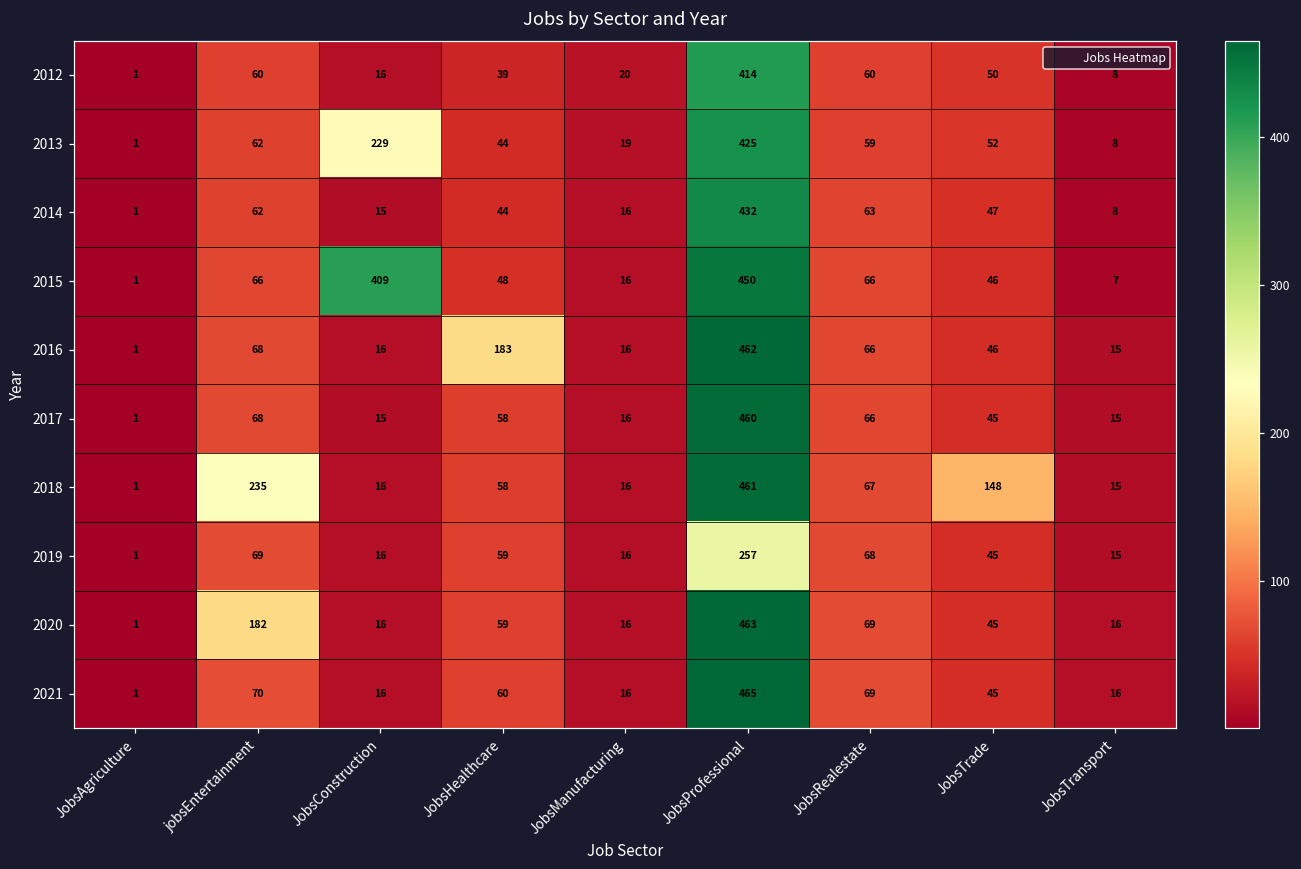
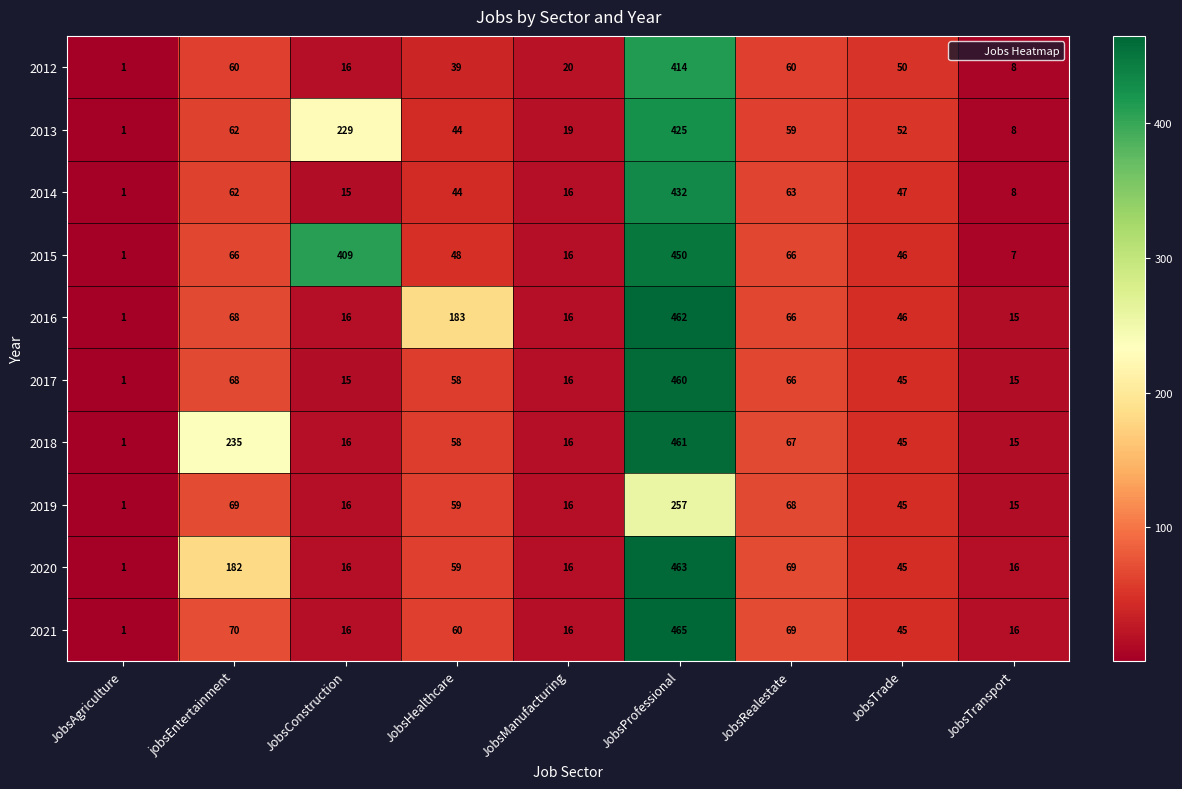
  {
    "2012": {
      "JobsAgriculture": 1,
      "jobsEntertainment": 60,
      "JobsConstruction": 16,
      "JobsHealthcare": 39,
      "JobsManufacturing": 20,
      "JobsProfessional": 414,
      "JobsRealestate": 60,
      "JobsTrade": 50,
      "JobsTransport": 8
    },
    "2013": {
      "JobsAgriculture": 1,
      "jobsEntertainment": 62,
      "JobsConstruction": 229,
      "JobsHealthcare": 44,
      "JobsManufacturing": 19,
      "JobsProfessional": 425,
      "JobsRealestate": 59,
      "JobsTrade": 52,
      "JobsTransport": 8
    },
    "2014": {
      "JobsAgriculture": 1,
      "jobsEntertainment": 62,
      "JobsConstruction": 15,
      "JobsHealthcare": 44,
      "JobsManufacturing": 16,
      "JobsProfessional": 432,
      "JobsRealestate": 63,
      "JobsTrade": 47,
      "JobsTransport": 8
    },
    "2015": {
      "JobsAgriculture": 1,
      "jobsEntertainment": 66,
      "JobsConstruction": 409,
      "JobsHealthcare": 48,
      "JobsManufacturing": 16,
      "JobsProfessional": 450,
      "JobsRealestate": 66,
      "JobsTrade": 46,
      "JobsTransport": 7
    },
    "2016": {
      "JobsAgriculture": 1,
      "jobsEntertainment": 68,
      "JobsConstruction": 16,
      "JobsHealthcare": 183,
      "JobsManufacturing": 16,
      "JobsProfessional": 462,
      "JobsRealestate": 66,
      "JobsTrade": 46,
      "JobsTransport": 15
    },
    "2017": {
      "JobsAgriculture": 1,
      "jobsEntertainment": 68,
      "JobsConstruction": 15,
      "JobsHealthcare": 58,
      "JobsManufacturing": 16,
      "JobsProfessional": 460,
      "JobsRealestate": 66,
      "JobsTrade": 45,
      "JobsTransport": 15
    },
    "2018": {
      "JobsAgriculture": 1,
      "jobsEntertainment": 235,
      "JobsConstruction": 16,
      "JobsHealthcare": 58,
      "JobsManufacturing": 16,
      "JobsProfessional": 461,
      "JobsRealestate": 67,
-     "JobsTrade": 148,
+     "JobsTrade": 45,
      "JobsTransport": 15
    },
    "2019": {
      "JobsAgriculture": 1,
      "jobsEntertainment": 69,
      "JobsConstruction": 16,
      "JobsHealthcare": 59,
      "JobsManufacturing": 16,
      "JobsProfessional": 257,
      "JobsRealestate": 68,
      "JobsTrade": 45,
      "JobsTransport": 15
    },
    "2020": {
      "JobsAgriculture": 1,
      "jobsEntertainment": 182,
      "JobsConstruction": 16,
      "JobsHealthcare": 59,
      "JobsManufacturing": 16,
      "JobsProfessional": 463,
      "JobsRealestate": 69,
      "JobsTrade": 45,
      "JobsTransport": 16
    },
    "2021": {
      "JobsAgriculture": 1,
      "jobsEntertainment": 70,
      "JobsConstruction": 16,
      "JobsHealthcare": 60,
      "JobsManufacturing": 16,
      "JobsProfessional": 465,
      "JobsRealestate": 69,
      "JobsTrade": 45,
      "JobsTransport": 16
    }
  }
